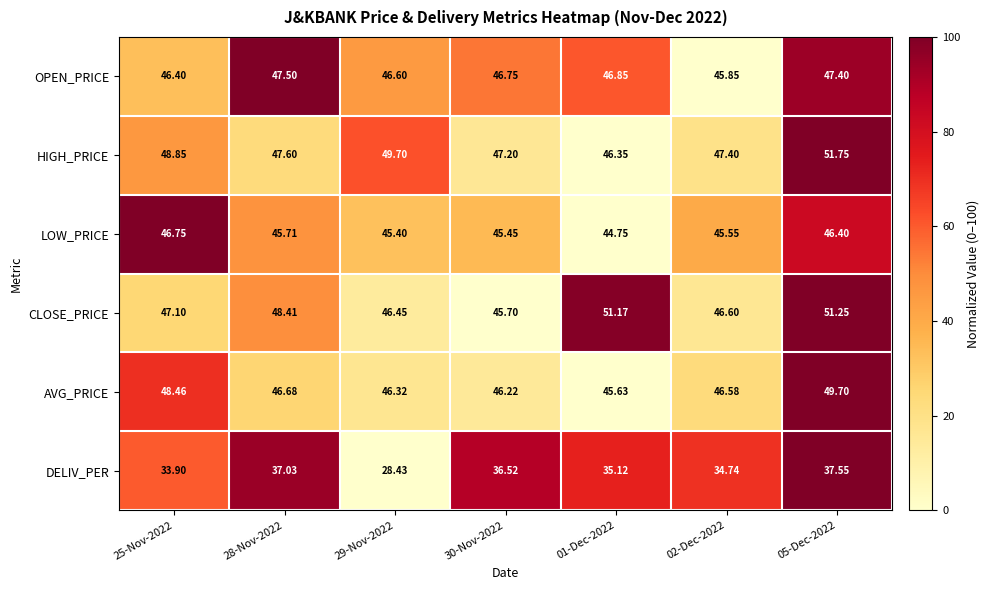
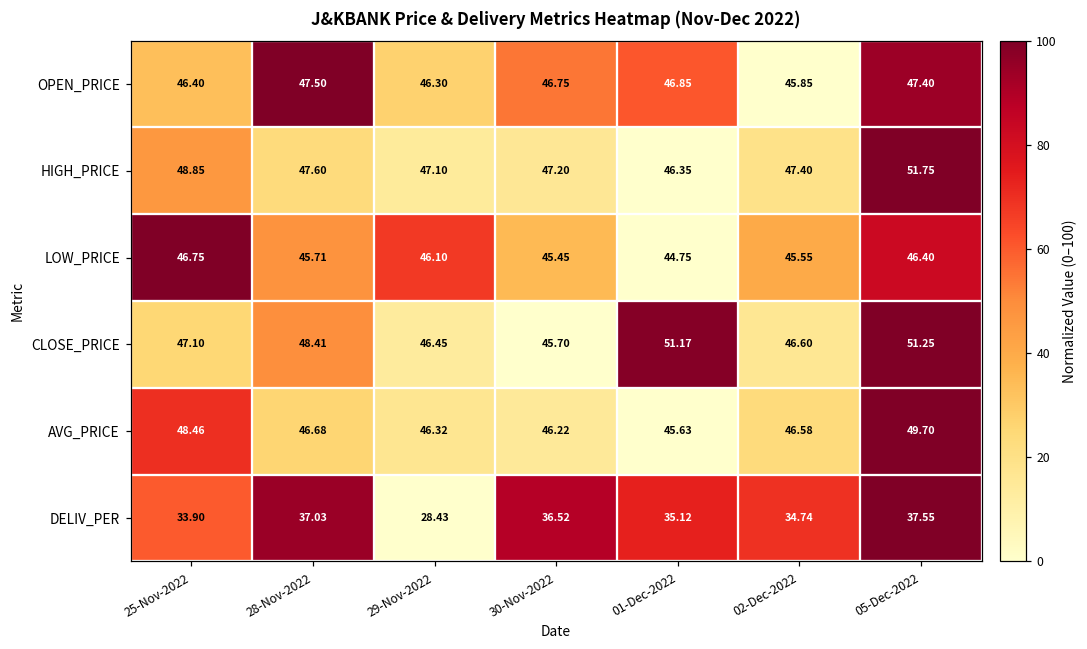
  {
    "OPEN_PRICE": {
      "25-Nov-2022": 46.40,
      "28-Nov-2022": 47.50,
-     "29-Nov-2022": 46.60,
+     "29-Nov-2022": 46.30,
      "30-Nov-2022": 46.75,
      "01-Dec-2022": 46.85,
      "02-Dec-2022": 45.85,
      "05-Dec-2022": 47.40
    },
    "HIGH_PRICE": {
      "25-Nov-2022": 48.85,
      "28-Nov-2022": 47.60,
-     "29-Nov-2022": 49.70,
+     "29-Nov-2022": 47.10,
      "30-Nov-2022": 47.20,
      "01-Dec-2022": 46.35,
      "02-Dec-2022": 47.40,
      "05-Dec-2022": 51.75
    },
    "LOW_PRICE": {
      "25-Nov-2022": 46.75,
      "28-Nov-2022": 45.71,
-     "29-Nov-2022": 45.40,
+     "29-Nov-2022": 46.10,
      "30-Nov-2022": 45.45,
      "01-Dec-2022": 44.75,
      "02-Dec-2022": 45.55,
      "05-Dec-2022": 46.40
    },
    "CLOSE_PRICE": {
      "25-Nov-2022": 47.10,
      "28-Nov-2022": 48.41,
      "29-Nov-2022": 46.45,
      "30-Nov-2022": 45.70,
      "01-Dec-2022": 51.17,
      "02-Dec-2022": 46.60,
      "05-Dec-2022": 51.25
    },
    "AVG_PRICE": {
      "25-Nov-2022": 48.46,
      "28-Nov-2022": 46.68,
      "29-Nov-2022": 46.32,
      "30-Nov-2022": 46.22,
      "01-Dec-2022": 45.63,
      "02-Dec-2022": 46.58,
      "05-Dec-2022": 49.70
    },
    "DELIV_PER": {
      "25-Nov-2022": 33.90,
      "28-Nov-2022": 37.03,
      "29-Nov-2022": 28.43,
      "30-Nov-2022": 36.52,
      "01-Dec-2022": 35.12,
      "02-Dec-2022": 34.74,
      "05-Dec-2022": 37.55
    }
  }
